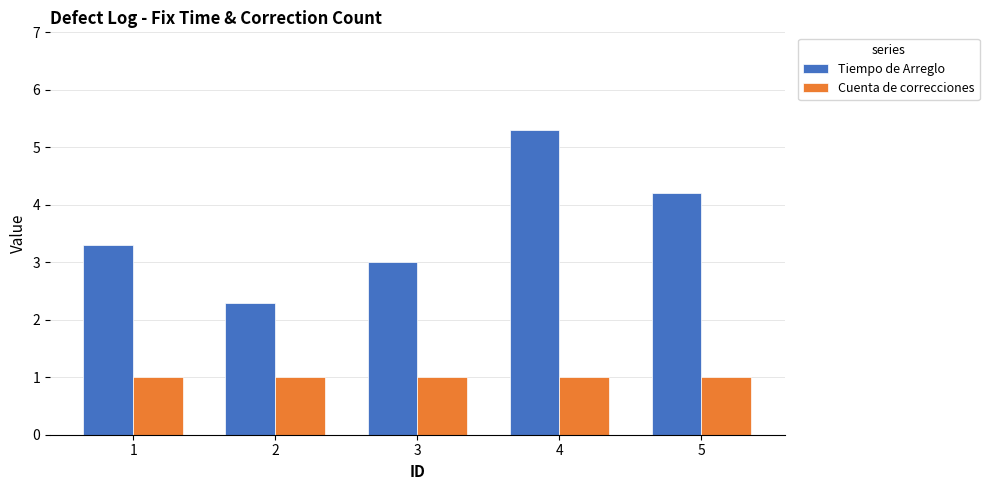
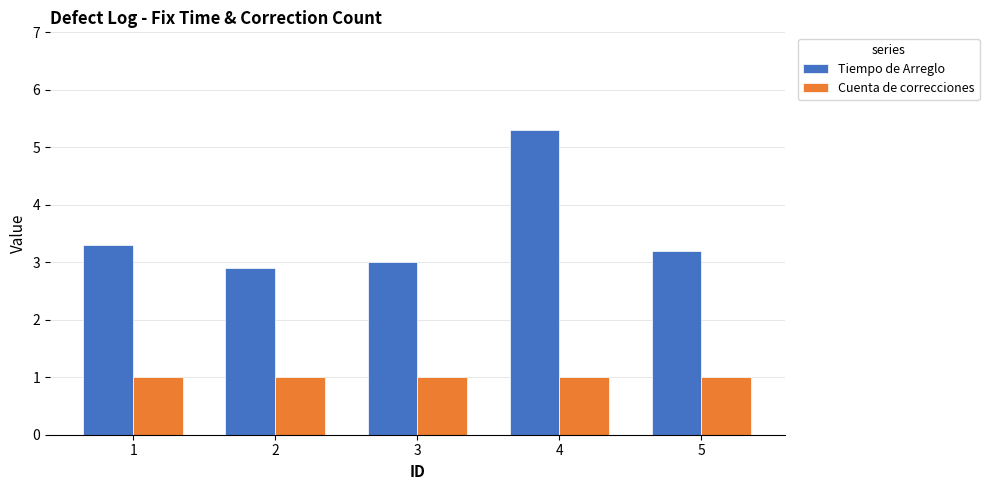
  {
    "Tiempo de Arreglo": {
      "1": 3.3,
-     "2": 2.3,
+     "2": 2.9,
      "3": 3.0,
      "4": 5.3,
-     "5": 4.2
+     "5": 3.2
    },
    "Cuenta de correcciones": {
      "1": 1.0,
      "2": 1.0,
      "3": 1.0,
      "4": 1.0,
      "5": 1.0
    }
  }
